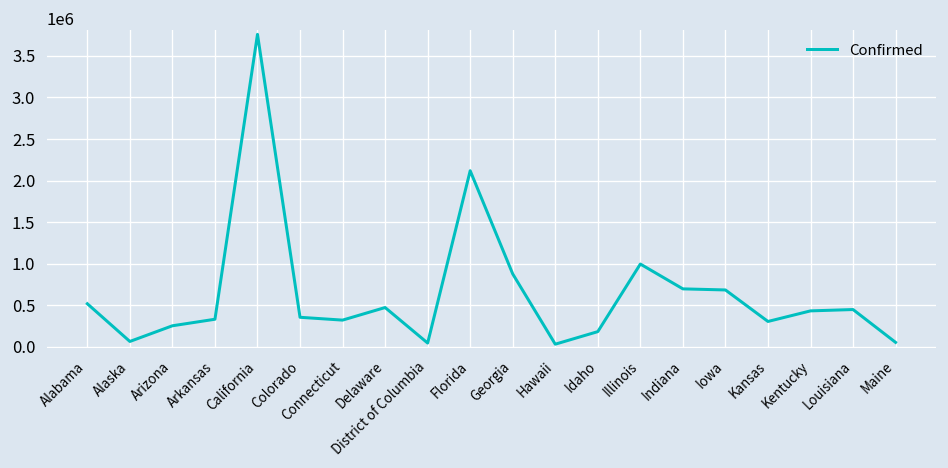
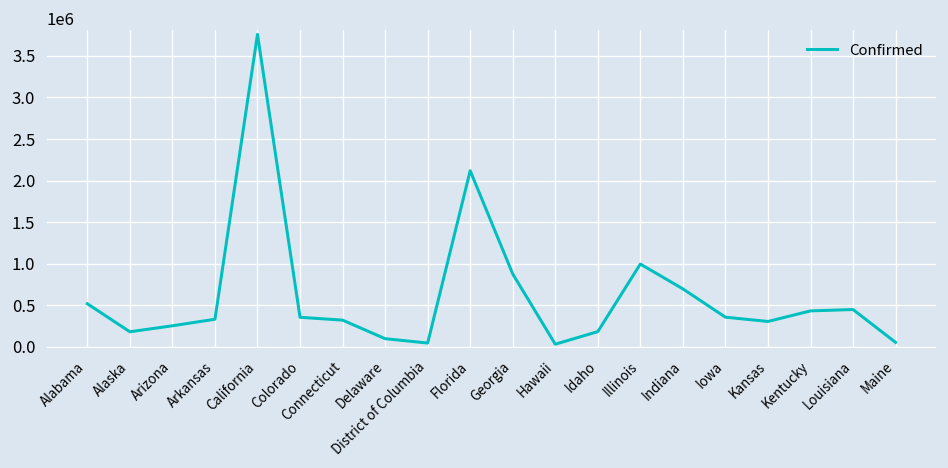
  {
    "Alabama": 500000,
-   "Alaska": 100000,
+   "Alaska": 200000,
    "Arizona": 300000,
    "Arkansas": 300000,
    "California": 3800000,
    "Colorado": 400000,
    "Connecticut": 300000,
-   "Delaware": 500000,
+   "Delaware": 100000,
    "District of Columbia": 0,
    "Florida": 2100000,
    "Georgia": 900000,
    "Hawaii": 0,
    "Idaho": 200000,
    "Illinois": 1000000,
    "Indiana": 700000,
-   "Iowa": 700000,
+   "Iowa": 400000,
    "Kansas": 300000,
    "Kentucky": 400000,
    "Louisiana": 400000,
    "Maine": 100000
  }
